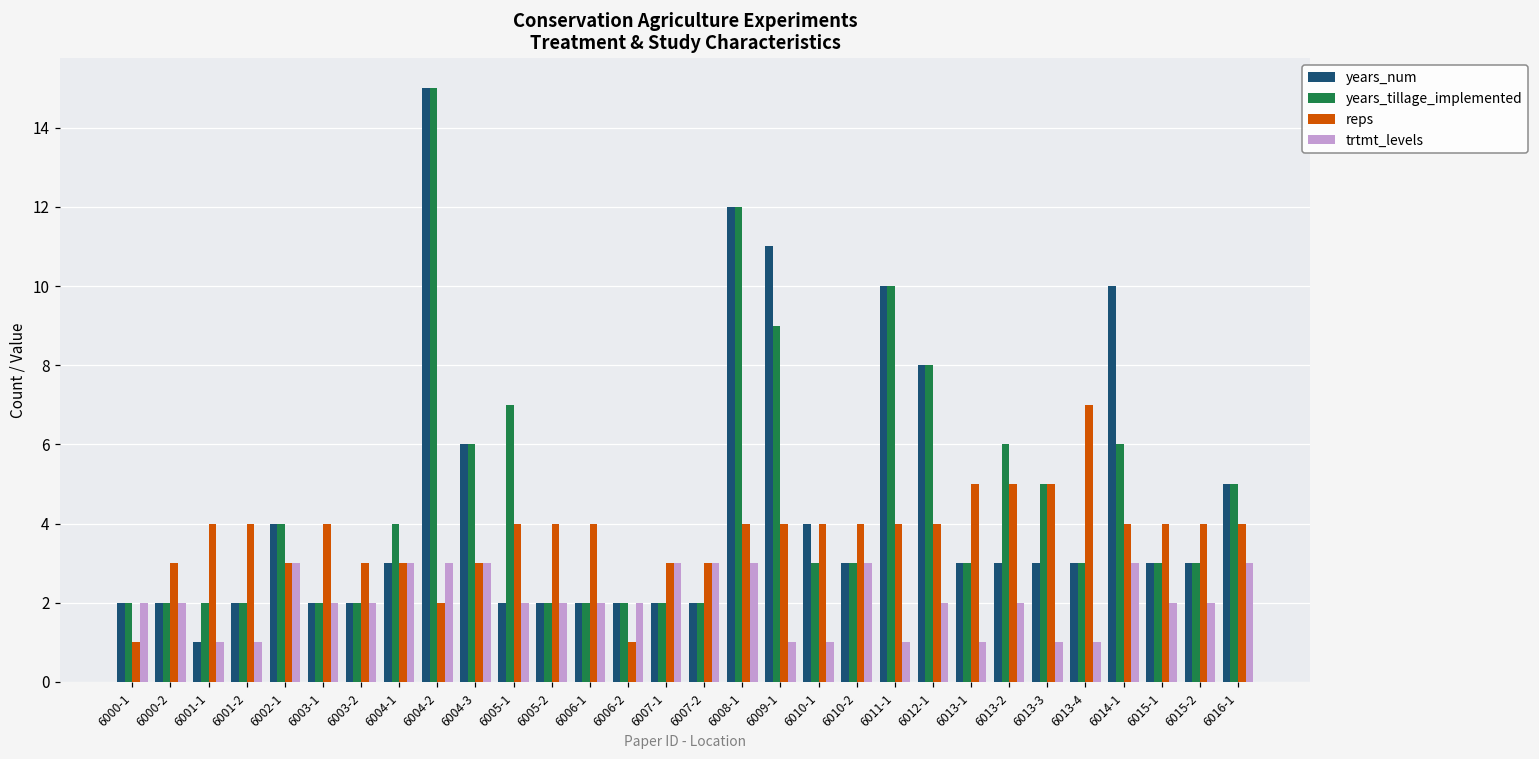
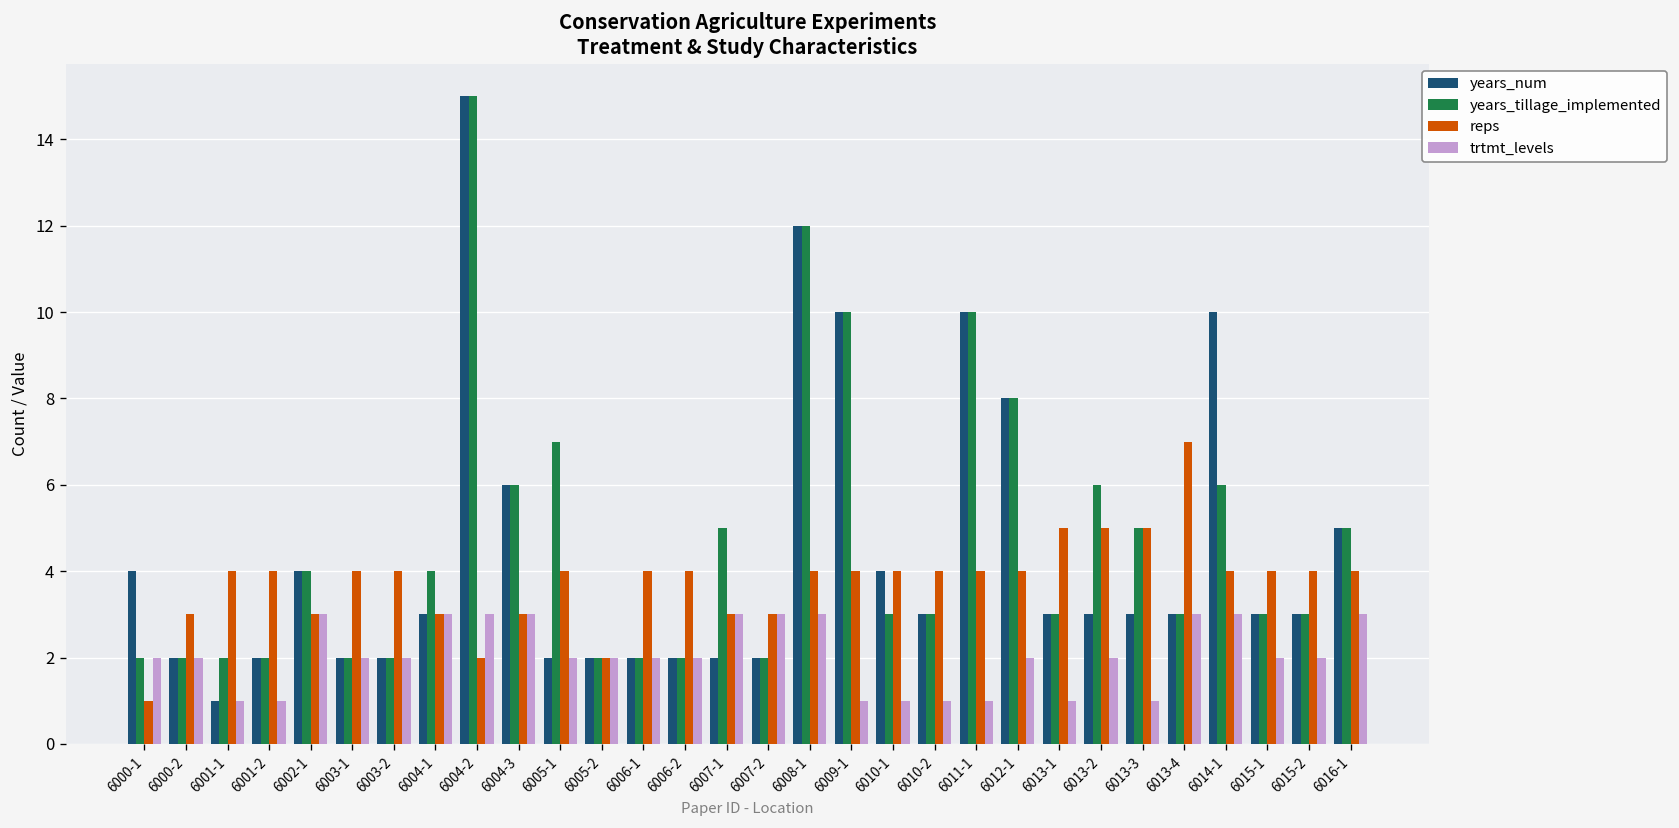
  {
    "years_num": {
-     "6000-1": 2,
+     "6000-1": 4,
      "6000-2": 2,
      "6001-1": 1,
      "6001-2": 2,
      "6002-1": 4,
      "6003-1": 2,
      "6003-2": 2,
      "6004-1": 3,
      "6004-2": 15,
      "6004-3": 6,
      "6005-1": 2,
      "6005-2": 2,
      "6006-1": 2,
      "6006-2": 2,
      "6007-1": 2,
      "6007-2": 2,
      "6008-1": 12,
-     "6009-1": 11,
+     "6009-1": 10,
      "6010-1": 4,
      "6010-2": 3,
      "6011-1": 10,
      "6012-1": 8,
      "6013-1": 3,
      "6013-2": 3,
      "6013-3": 3,
      "6013-4": 3,
      "6014-1": 10,
      "6015-1": 3,
      "6015-2": 3,
      "6016-1": 5
    },
    "years_tillage_implemented": {
      "6000-1": 2,
      "6000-2": 2,
      "6001-1": 2,
      "6001-2": 2,
      "6002-1": 4,
      "6003-1": 2,
      "6003-2": 2,
      "6004-1": 4,
      "6004-2": 15,
      "6004-3": 6,
      "6005-1": 7,
      "6005-2": 2,
      "6006-1": 2,
      "6006-2": 2,
-     "6007-1": 2,
+     "6007-1": 5,
      "6007-2": 2,
      "6008-1": 12,
-     "6009-1": 9,
+     "6009-1": 10,
      "6010-1": 3,
      "6010-2": 3,
      "6011-1": 10,
      "6012-1": 8,
      "6013-1": 3,
      "6013-2": 6,
      "6013-3": 5,
      "6013-4": 3,
      "6014-1": 6,
      "6015-1": 3,
      "6015-2": 3,
      "6016-1": 5
    },
    "reps": {
      "6000-1": 1,
      "6000-2": 3,
      "6001-1": 4,
      "6001-2": 4,
      "6002-1": 3,
      "6003-1": 4,
-     "6003-2": 3,
+     "6003-2": 4,
      "6004-1": 3,
      "6004-2": 2,
      "6004-3": 3,
      "6005-1": 4,
-     "6005-2": 4,
+     "6005-2": 2,
      "6006-1": 4,
-     "6006-2": 1,
+     "6006-2": 4,
      "6007-1": 3,
      "6007-2": 3,
      "6008-1": 4,
      "6009-1": 4,
      "6010-1": 4,
      "6010-2": 4,
      "6011-1": 4,
      "6012-1": 4,
      "6013-1": 5,
      "6013-2": 5,
      "6013-3": 5,
      "6013-4": 7,
      "6014-1": 4,
      "6015-1": 4,
      "6015-2": 4,
      "6016-1": 4
    },
    "trtmt_levels": {
      "6000-1": 2,
      "6000-2": 2,
      "6001-1": 1,
      "6001-2": 1,
      "6002-1": 3,
      "6003-1": 2,
      "6003-2": 2,
      "6004-1": 3,
      "6004-2": 3,
      "6004-3": 3,
      "6005-1": 2,
      "6005-2": 2,
      "6006-1": 2,
      "6006-2": 2,
      "6007-1": 3,
      "6007-2": 3,
      "6008-1": 3,
      "6009-1": 1,
      "6010-1": 1,
-     "6010-2": 3,
+     "6010-2": 1,
      "6011-1": 1,
      "6012-1": 2,
      "6013-1": 1,
      "6013-2": 2,
      "6013-3": 1,
-     "6013-4": 1,
+     "6013-4": 3,
      "6014-1": 3,
      "6015-1": 2,
      "6015-2": 2,
      "6016-1": 3
    }
  }
